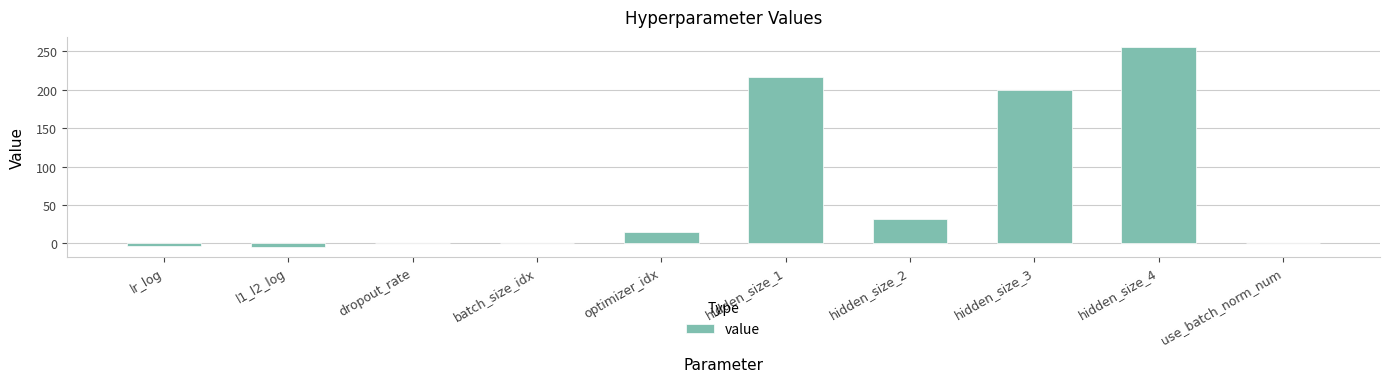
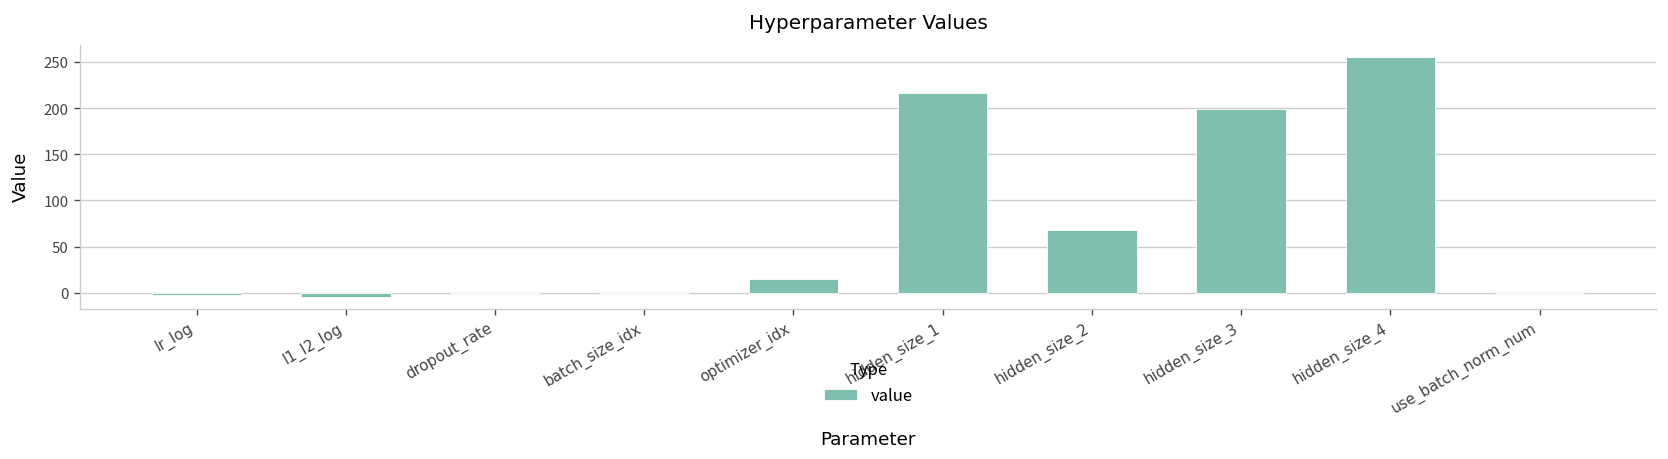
  {
    "l1_l2_log": 0,
    "dropout_rate": 0,
    "batch_size_idx": 0,
    "optimizer_idx": 10,
    "hidden_size_1": 220,
-   "hidden_size_2": 30,
+   "hidden_size_2": 70,
    "hidden_size_3": 200,
    "hidden_size_4": 260,
    "use_batch_norm_num": 0
  }
